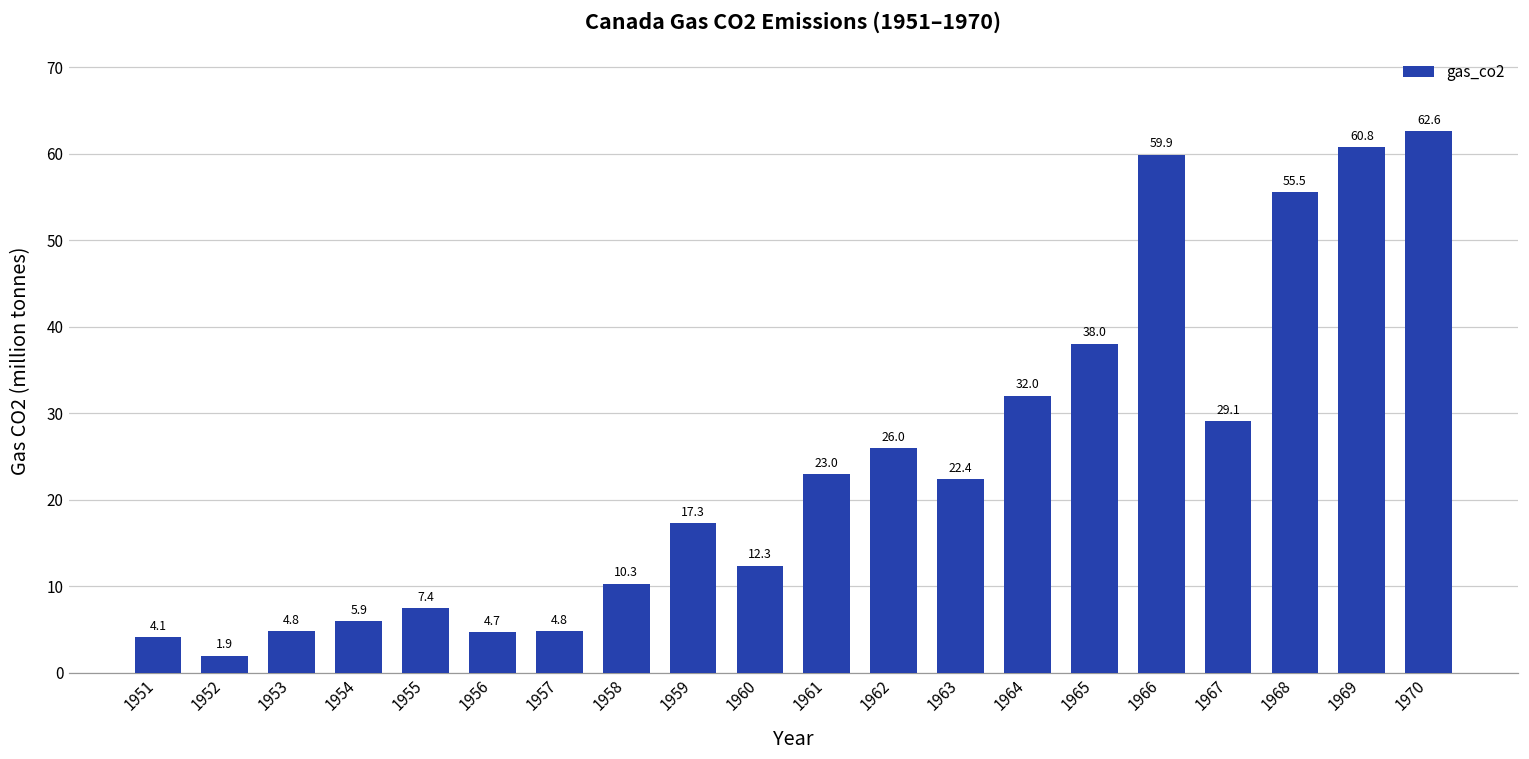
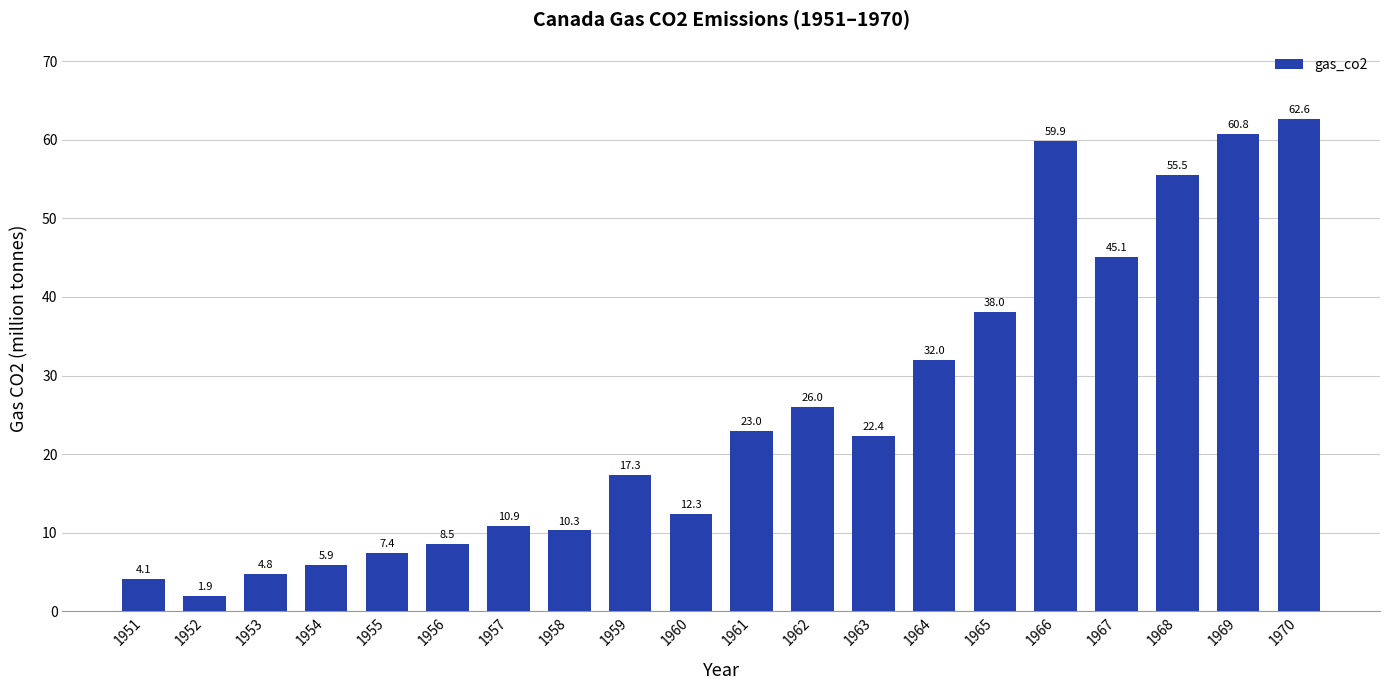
  {
    "1951": 4.1,
    "1952": 1.9,
    "1953": 4.8,
    "1954": 5.9,
    "1955": 7.4,
-   "1956": 4.7,
-   "1957": 4.8,
+   "1956": 8.5,
+   "1957": 10.9,
    "1958": 10.3,
    "1959": 17.3,
    "1960": 12.3,
    "1961": 23.0,
    "1962": 26.0,
    "1963": 22.4,
    "1964": 32.0,
    "1965": 38.0,
    "1966": 59.9,
-   "1967": 29.1,
+   "1967": 45.1,
    "1968": 55.5,
    "1969": 60.8,
    "1970": 62.6
  }
